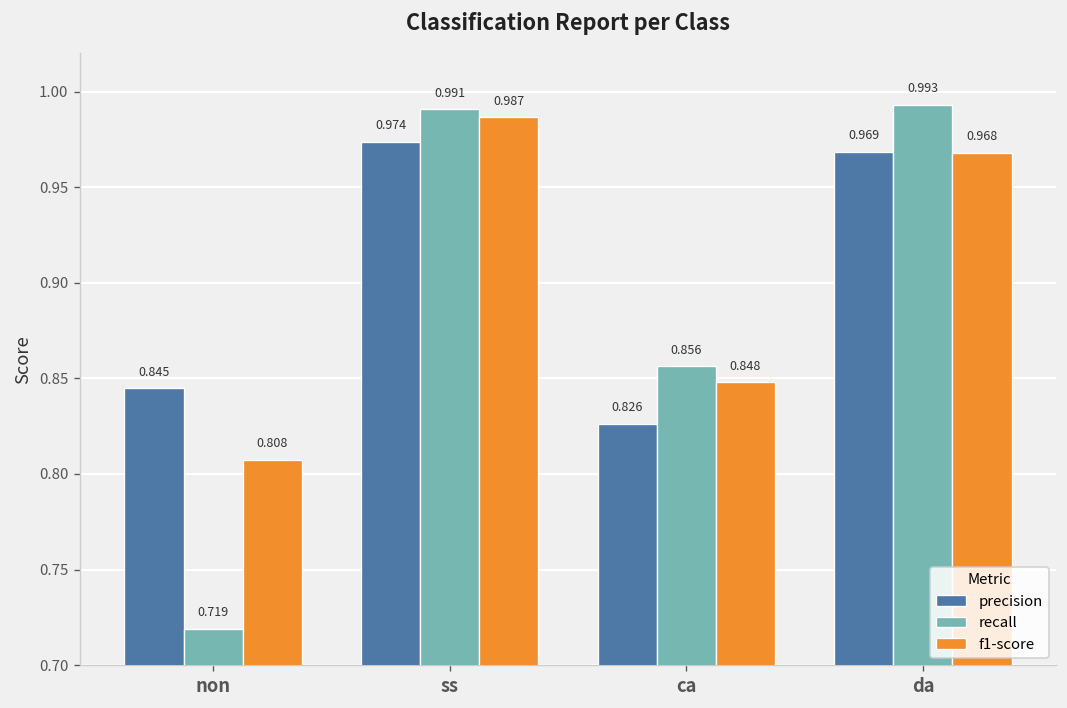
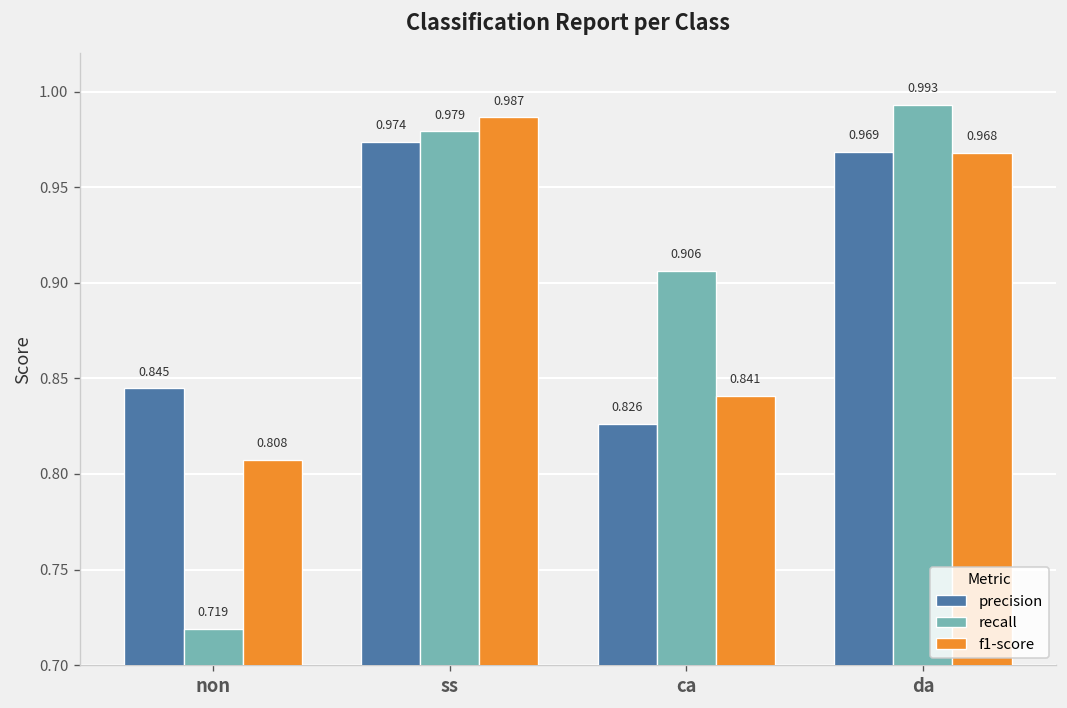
  {
    "precision": {
      "non": 0.845,
      "ss": 0.974,
      "ca": 0.826,
      "da": 0.969
    },
    "recall": {
      "non": 0.719,
-     "ss": 0.991,
-     "ca": 0.856,
+     "ss": 0.979,
+     "ca": 0.906,
      "da": 0.993
    },
    "f1-score": {
      "non": 0.808,
      "ss": 0.987,
-     "ca": 0.848,
+     "ca": 0.841,
      "da": 0.968
    }
  }
